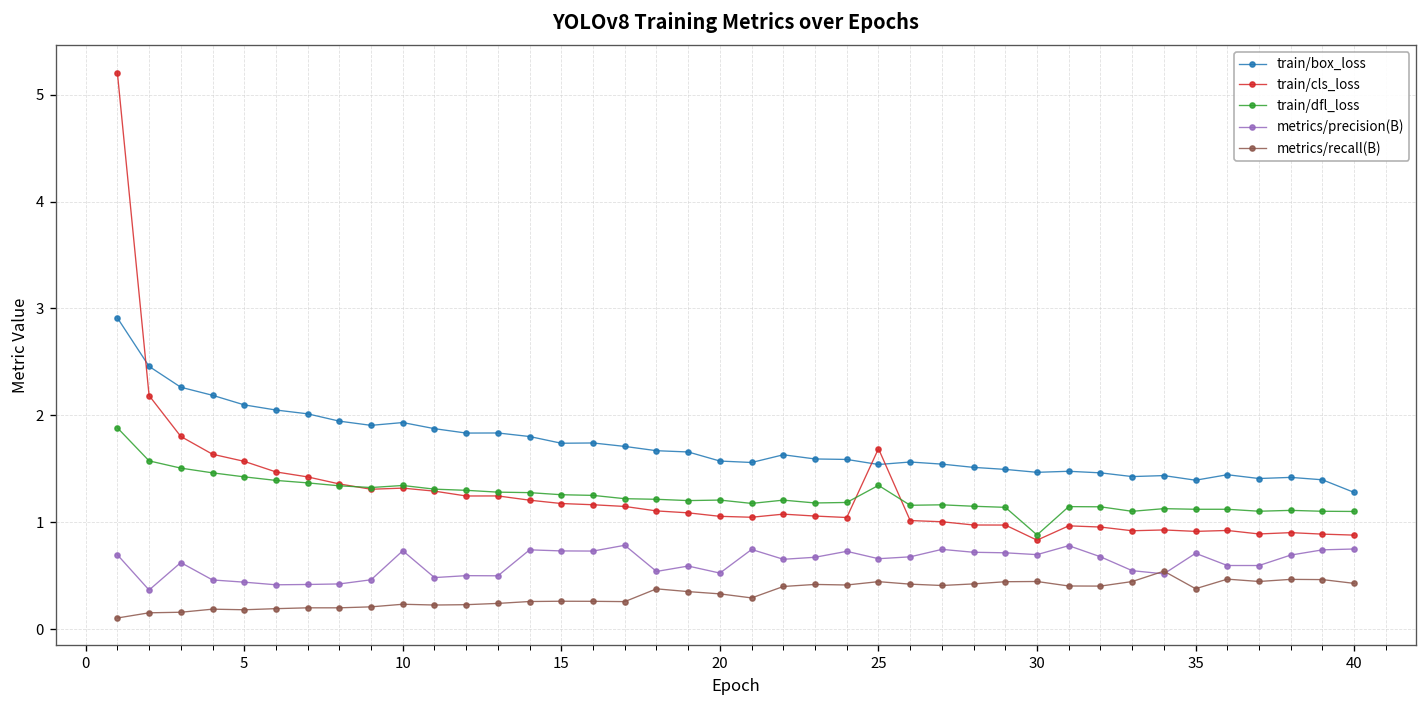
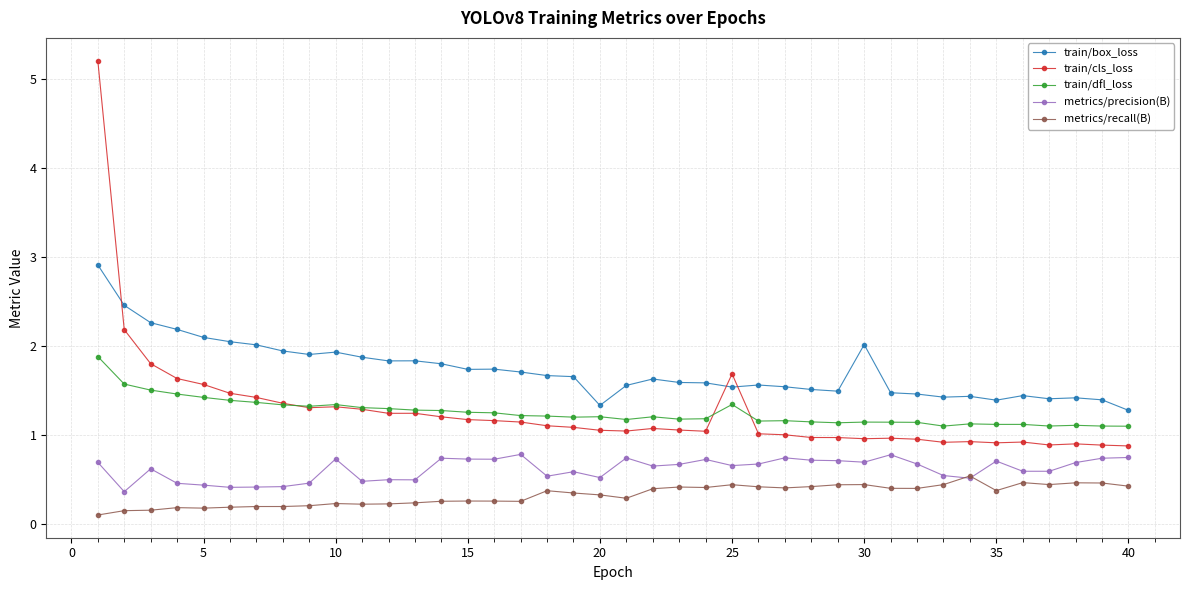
  {
    "train/box_loss": {
      "5": 2.1,
      "10": 1.9,
      "15": 1.7,
-     "20": 1.6,
+     "20": 1.3,
      "25": 1.5,
-     "30": 1.5,
+     "30": 2.0,
      "35": 1.4,
      "40": 1.3
    },
    "train/cls_loss": {
      "5": 1.6,
      "15": 1.2,
      "20": 1.1,
      "25": 1.7,
-     "30": 0.8,
+     "30": 1.0,
      "35": 0.9,
      "40": 0.9
    },
    "train/dfl_loss": {
      "5": 1.4,
      "15": 1.3,
      "20": 1.2,
      "25": 1.3,
-     "30": 0.9,
+     "30": 1.1,
      "35": 1.1,
      "40": 1.1
    },
    "metrics/precision(B)": {
      "5": 0.4,
      "10": 0.7,
      "15": 0.7,
      "20": 0.5,
      "25": 0.7,
      "30": 0.7,
      "35": 0.7,
      "40": 0.7
    },
    "metrics/recall(B)": {
      "5": 0.2,
      "10": 0.2,
      "15": 0.3,
      "20": 0.3,
      "25": 0.4,
      "30": 0.4,
      "35": 0.4,
      "40": 0.4
    }
  }
